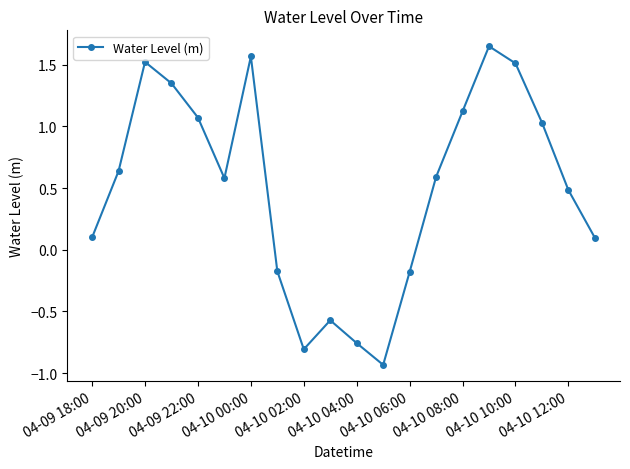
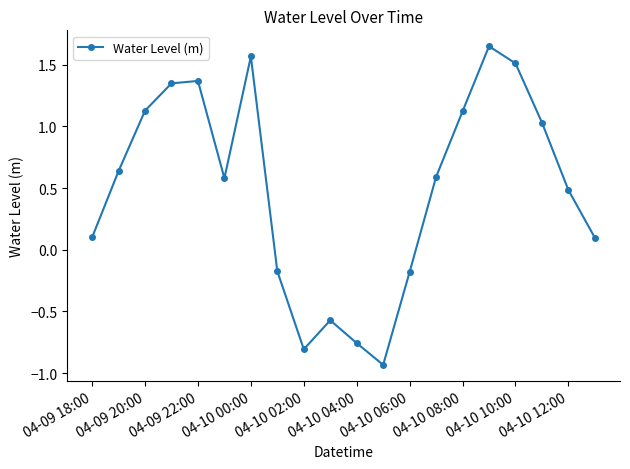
  {
    "04-09 18:00": 0.10,
-   "04-09 20:00": 1.52,
-   "04-09 22:00": 1.07,
+   "04-09 20:00": 1.13,
+   "04-09 22:00": 1.37,
    "04-10 00:00": 1.57,
    "04-10 02:00": -0.81,
    "04-10 04:00": -0.76,
    "04-10 06:00": -0.18,
    "04-10 08:00": 1.12,
    "04-10 10:00": 1.51,
    "04-10 12:00": 0.48
  }
